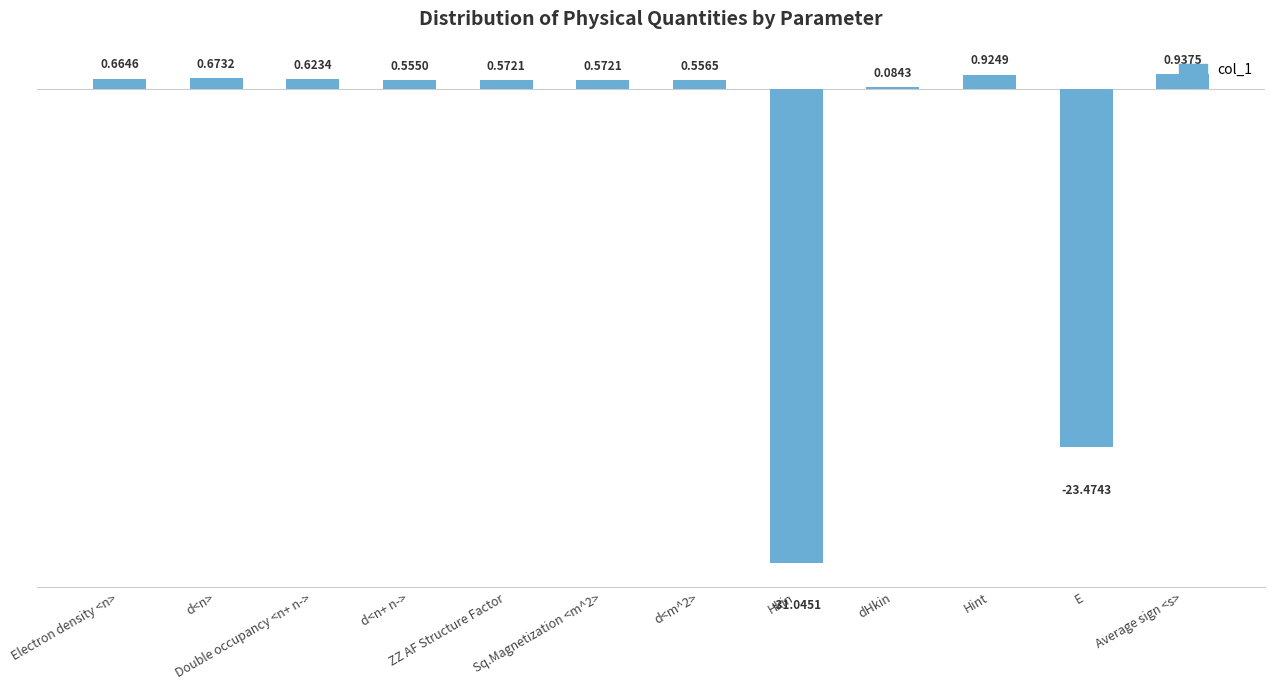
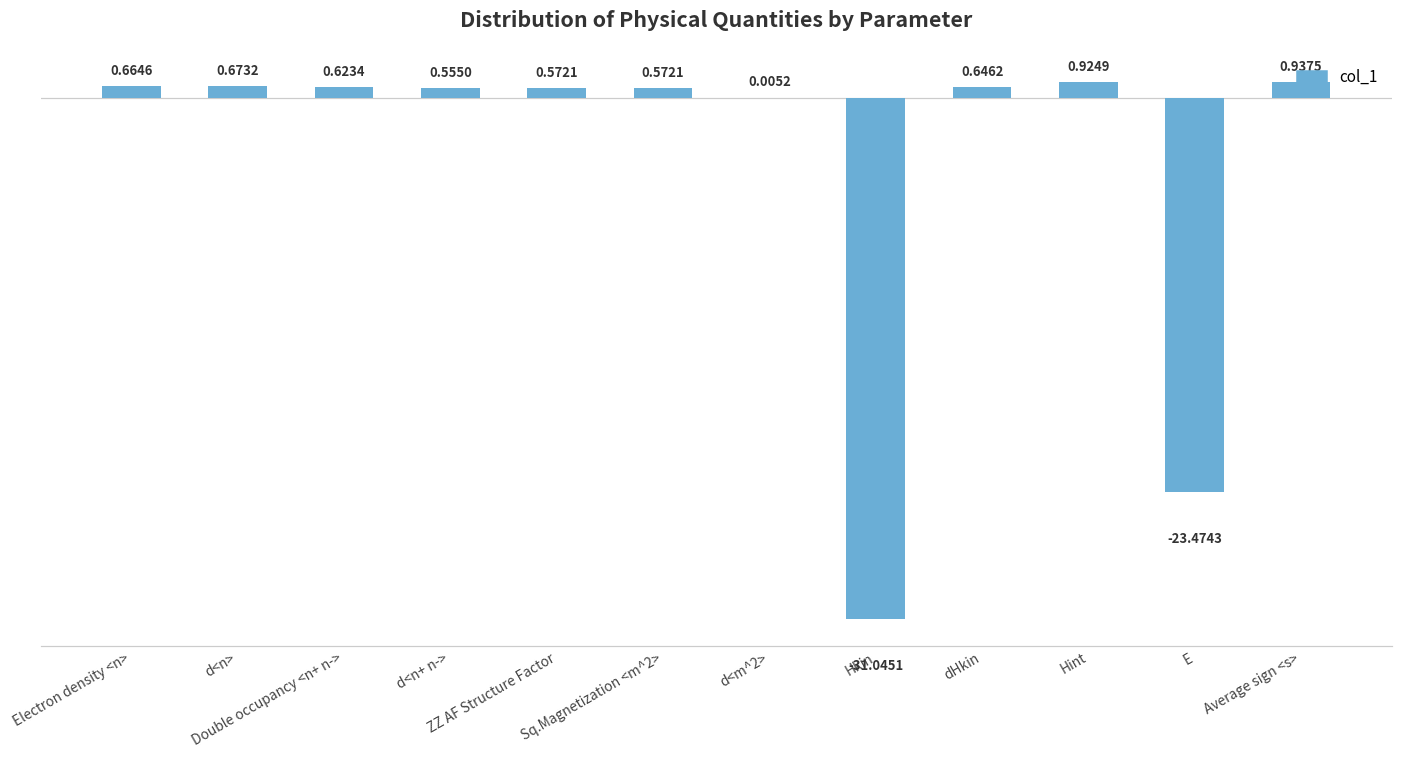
  {
    "Electron density <n>": 0.6646,
    "d<n>": 0.6732,
    "Double occupancy <n+ n->": 0.6234,
    "d<n+ n->": 0.5550,
    "ZZ AF Structure Factor": 0.5721,
    "Sq.Magnetization <m^2>": 0.5721,
-   "d<m^2>": 0.5565,
-   "dHkin": 0.0843,
+   "d<m^2>": 0.0052,
+   "dHkin": 0.6462,
    "Hint": 0.9249,
    "Average sign <s>": 0.9375
  }
